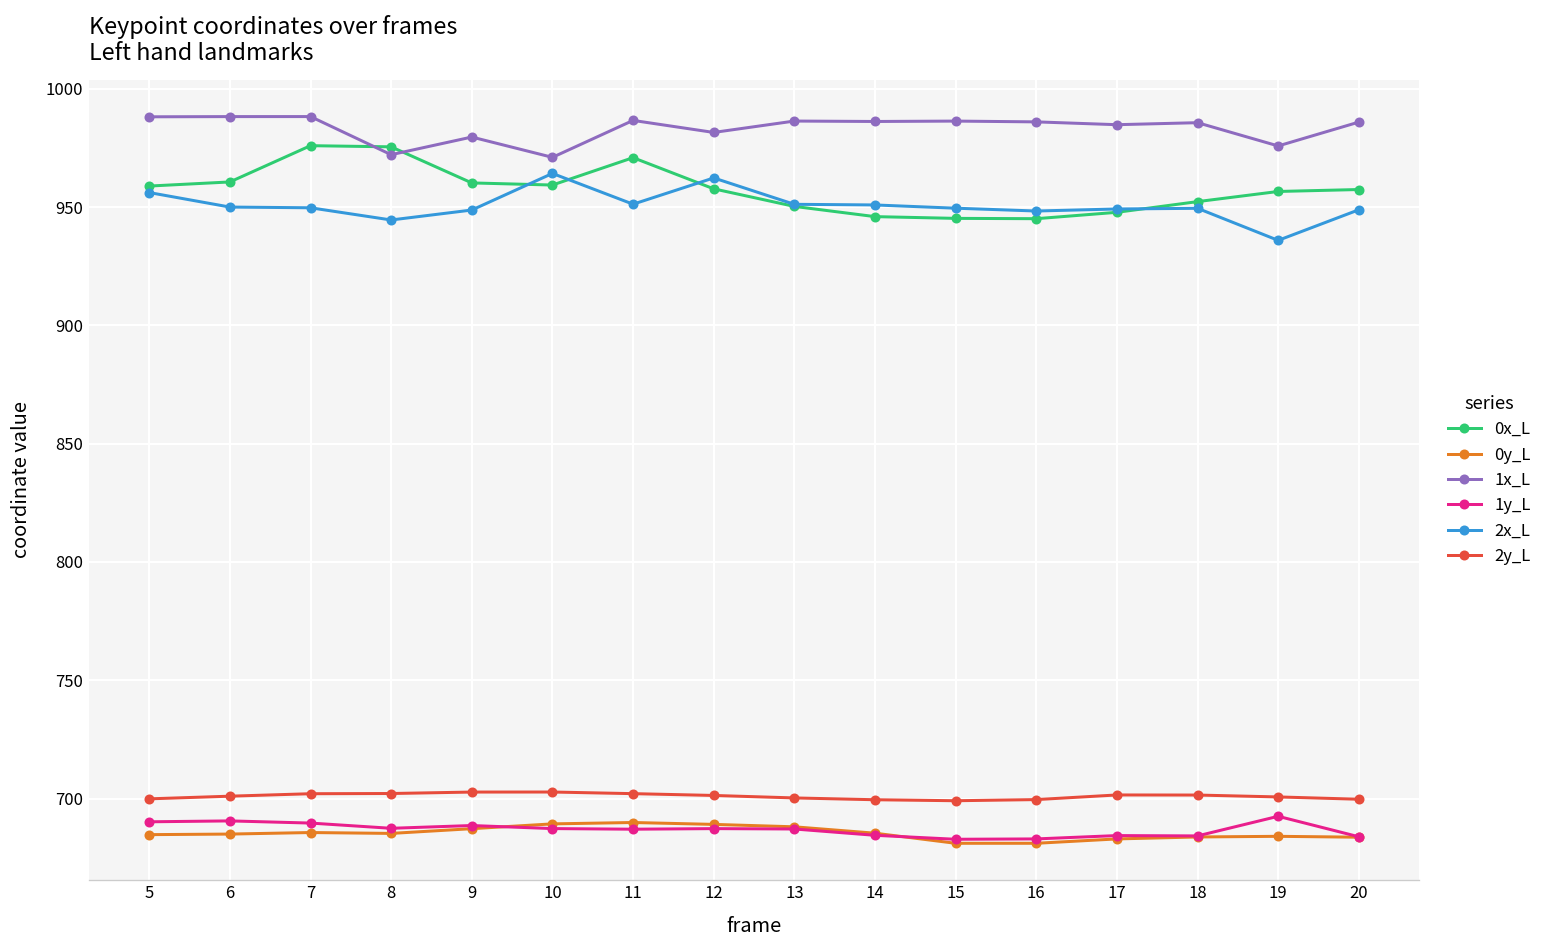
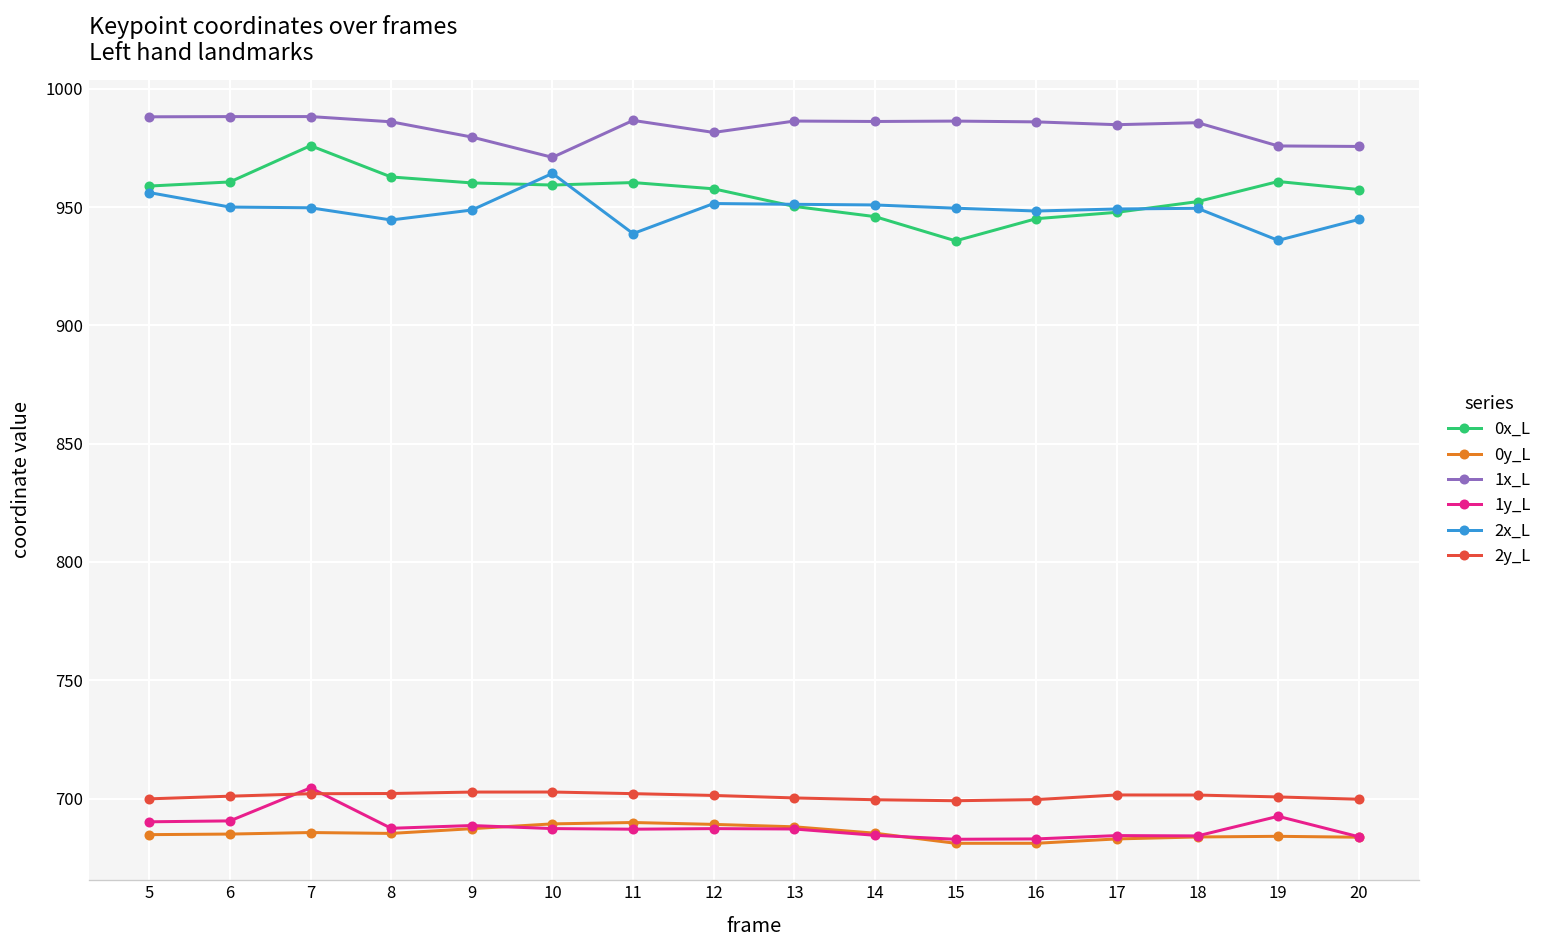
  {
    "0x_L": {
      "5": 959,
      "6": 961,
      "7": 976,
-     "8": 975,
+     "8": 963,
      "9": 960,
      "10": 959,
-     "11": 971,
+     "11": 960,
      "12": 958,
      "14": 946,
-     "15": 945,
+     "15": 936,
      "16": 945,
      "17": 948,
      "18": 952,
-     "19": 957,
+     "19": 961,
      "20": 957
    },
    "1x_L": {
      "5": 988,
      "6": 988,
      "7": 988,
-     "8": 972,
+     "8": 986,
      "9": 980,
      "10": 971,
      "11": 987,
      "12": 982,
      "13": 986,
      "14": 986,
      "15": 986,
      "16": 986,
      "17": 985,
      "18": 986,
      "19": 976,
-     "20": 986
+     "20": 976
    },
    "1y_L": {
      "5": 690,
      "6": 691,
-     "7": 690,
+     "7": 704,
      "8": 687,
      "9": 689,
      "10": 687,
      "11": 687,
      "12": 687,
      "15": 683,
      "16": 683,
      "17": 684,
      "19": 692
    },
    "2x_L": {
      "5": 956,
      "6": 950,
      "7": 950,
      "8": 945,
      "9": 949,
      "10": 964,
-     "11": 951,
-     "12": 962,
+     "11": 939,
+     "12": 952,
      "14": 951,
      "15": 950,
      "16": 948,
      "17": 949,
      "18": 950,
      "19": 936,
-     "20": 949
+     "20": 945
    }
  }
